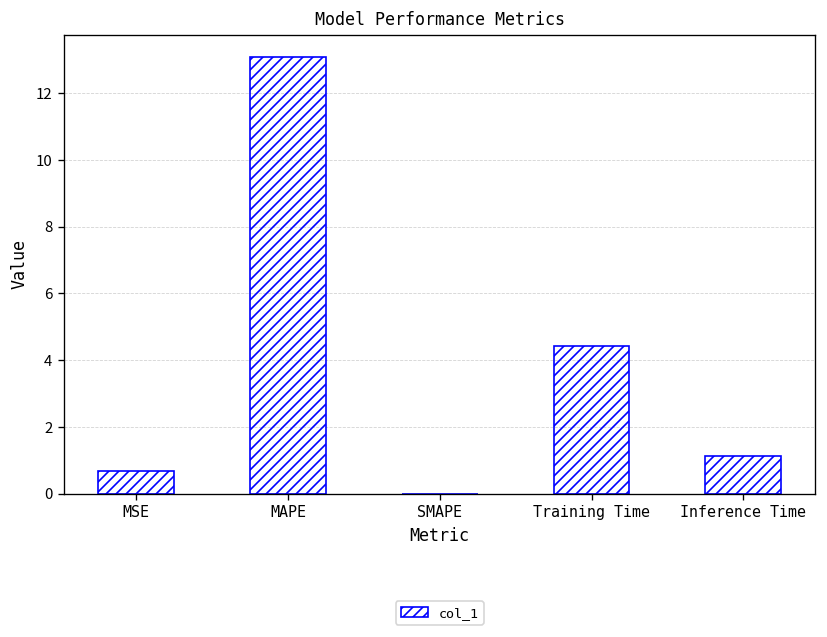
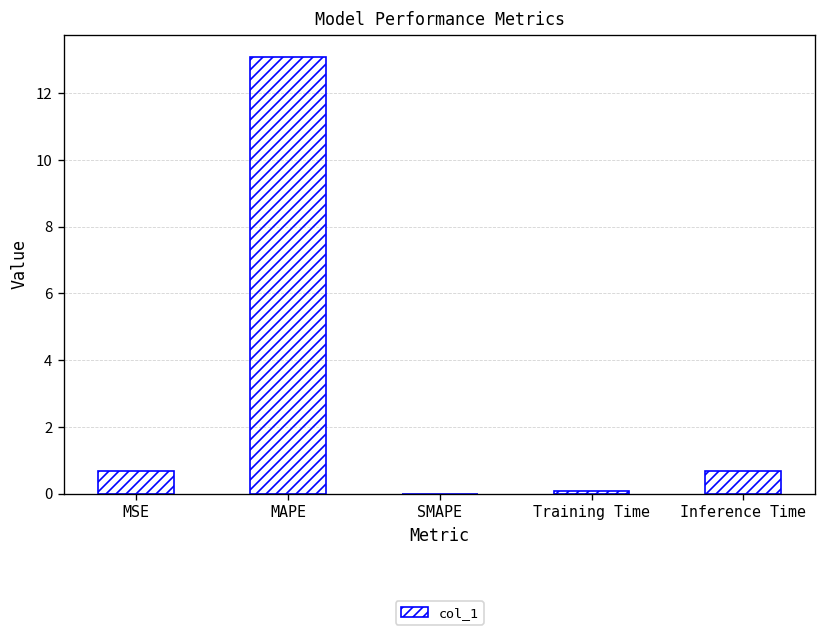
  {
    "MSE": 0.7,
    "MAPE": 13.1,
    "SMAPE": 0.0,
-   "Training Time": 4.4,
-   "Inference Time": 1.1
+   "Training Time": 0.1,
+   "Inference Time": 0.7
  }
